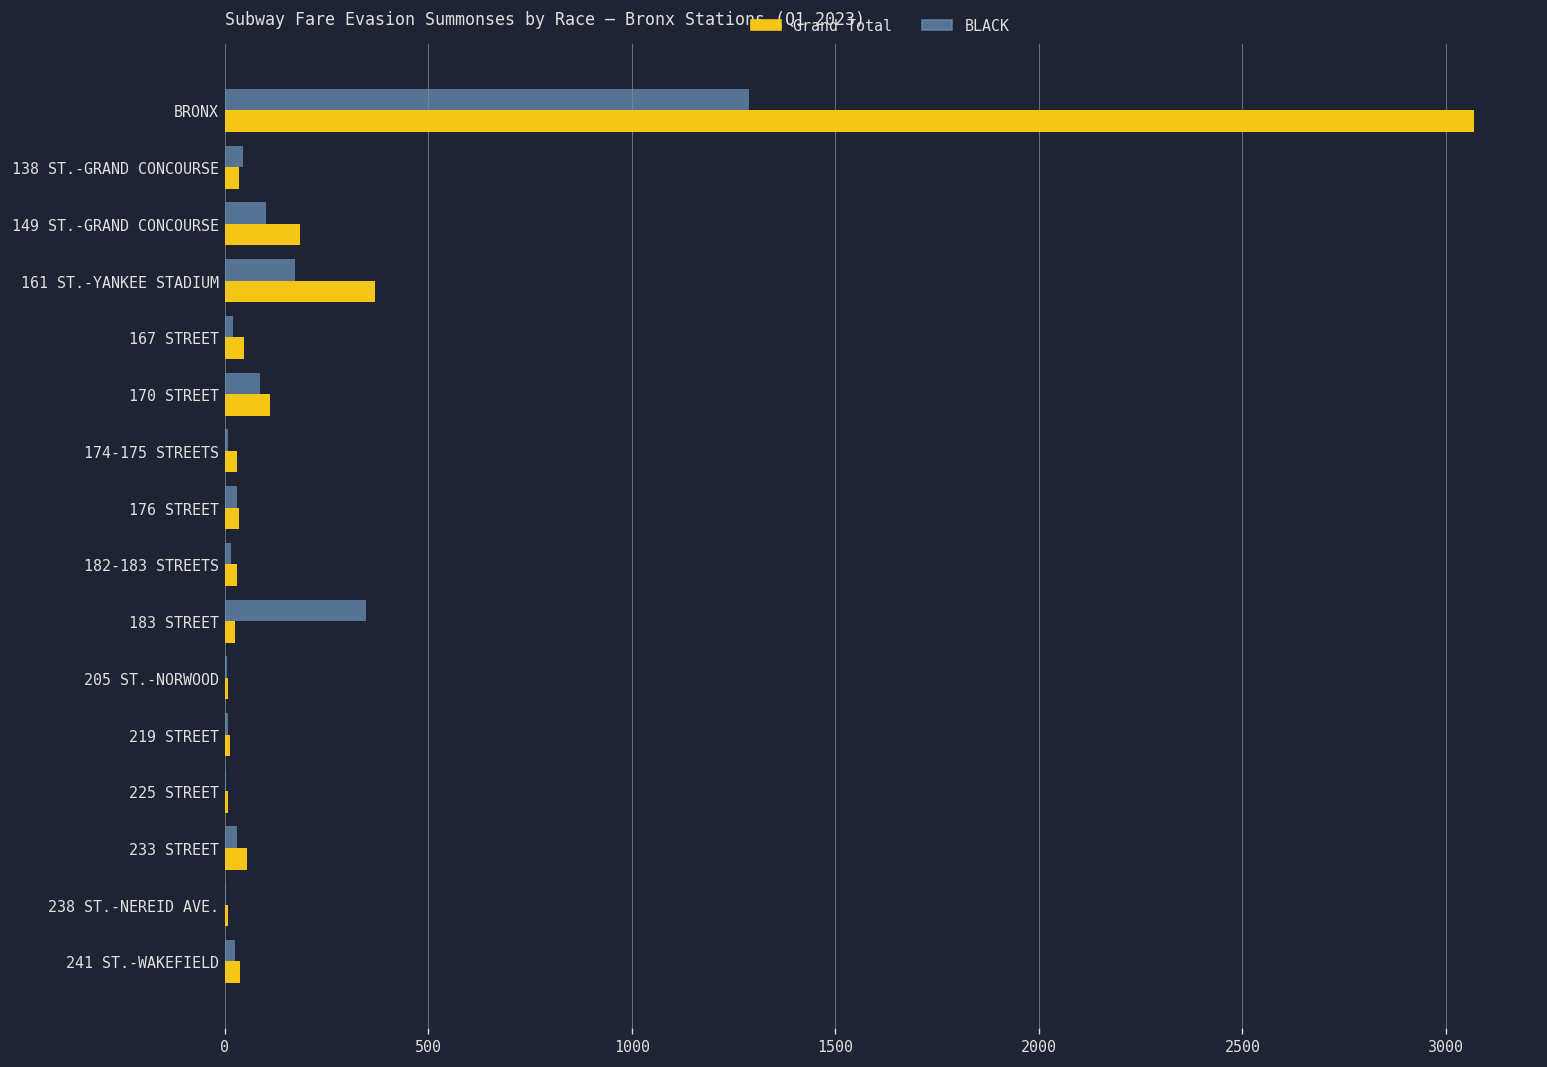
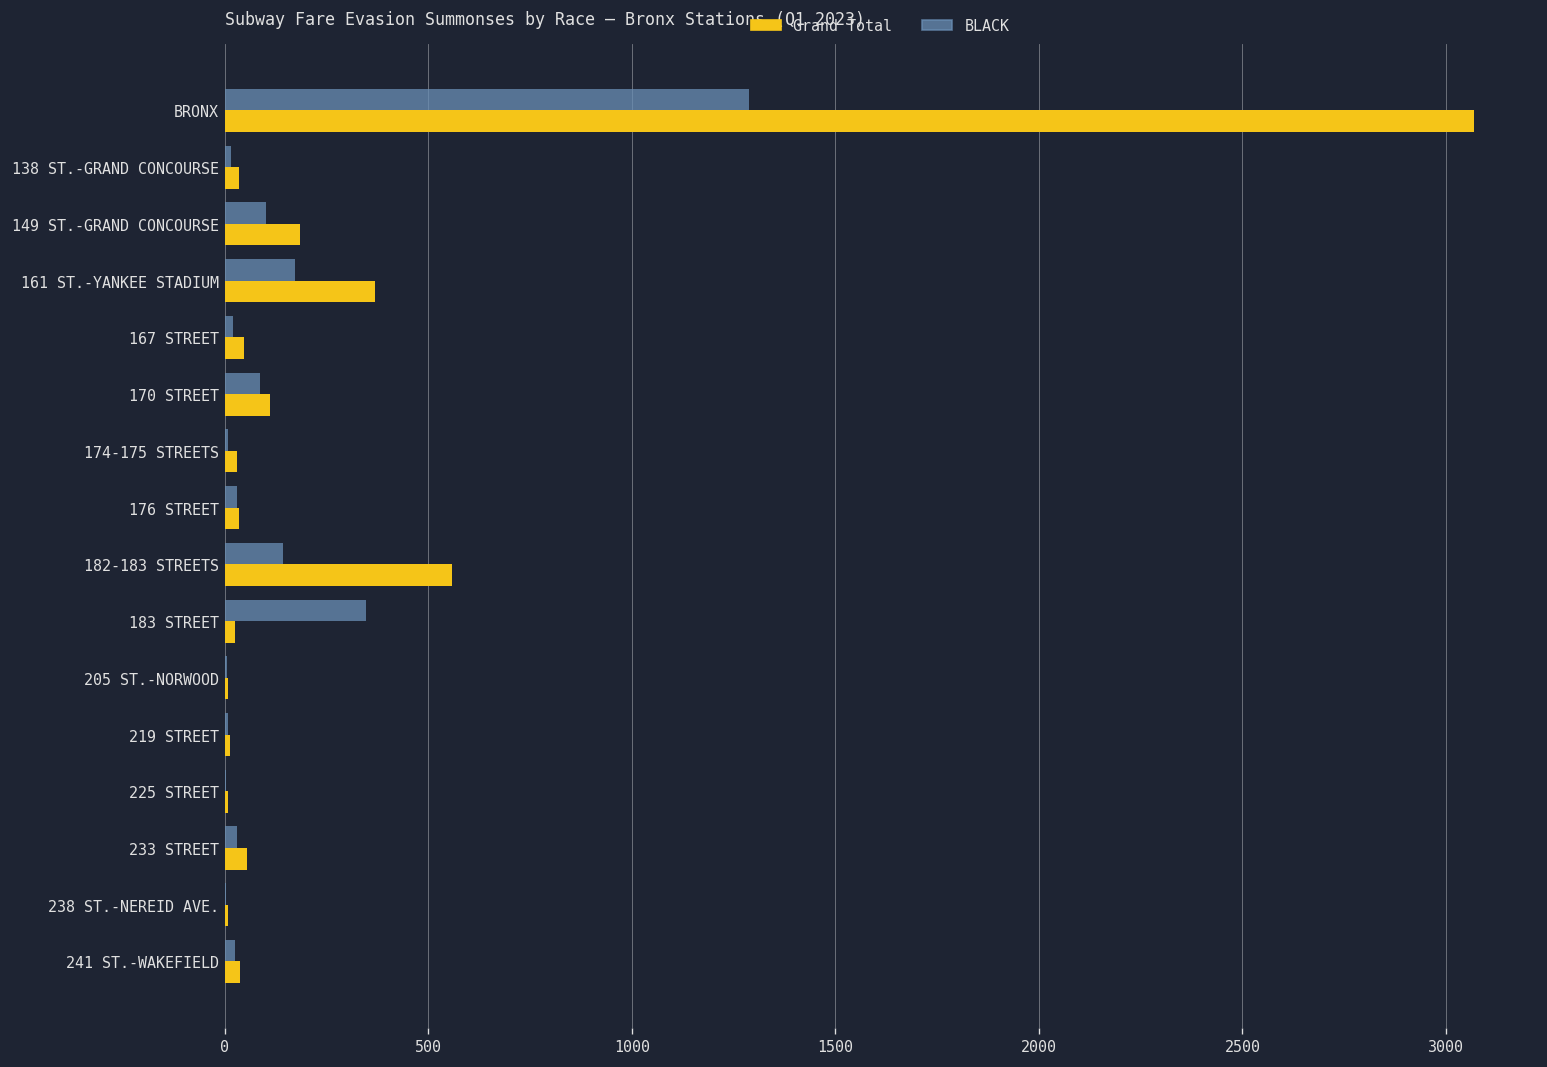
  {
    "Grand Total": {
      "BRONX": 3070,
      "138 ST.-GRAND CONCOURSE": 30,
      "149 ST.-GRAND CONCOURSE": 180,
      "161 ST.-YANKEE STADIUM": 370,
      "167 STREET": 50,
      "170 STREET": 110,
      "174-175 STREETS": 30,
      "176 STREET": 40,
-     "182-183 STREETS": 30,
+     "182-183 STREETS": 560,
      "183 STREET": 20,
      "205 ST.-NORWOOD": 10,
      "219 STREET": 10,
      "225 STREET": 10,
      "233 STREET": 60,
      "238 ST.-NEREID AVE.": 10,
      "241 ST.-WAKEFIELD": 40
    },
    "BLACK": {
      "BRONX": 1290,
-     "138 ST.-GRAND CONCOURSE": 50,
+     "138 ST.-GRAND CONCOURSE": 10,
      "149 ST.-GRAND CONCOURSE": 100,
      "161 ST.-YANKEE STADIUM": 170,
      "167 STREET": 20,
      "170 STREET": 90,
      "174-175 STREETS": 10,
      "176 STREET": 30,
-     "182-183 STREETS": 10,
+     "182-183 STREETS": 140,
      "183 STREET": 350,
      "233 STREET": 30,
      "241 ST.-WAKEFIELD": 30
    }
  }
